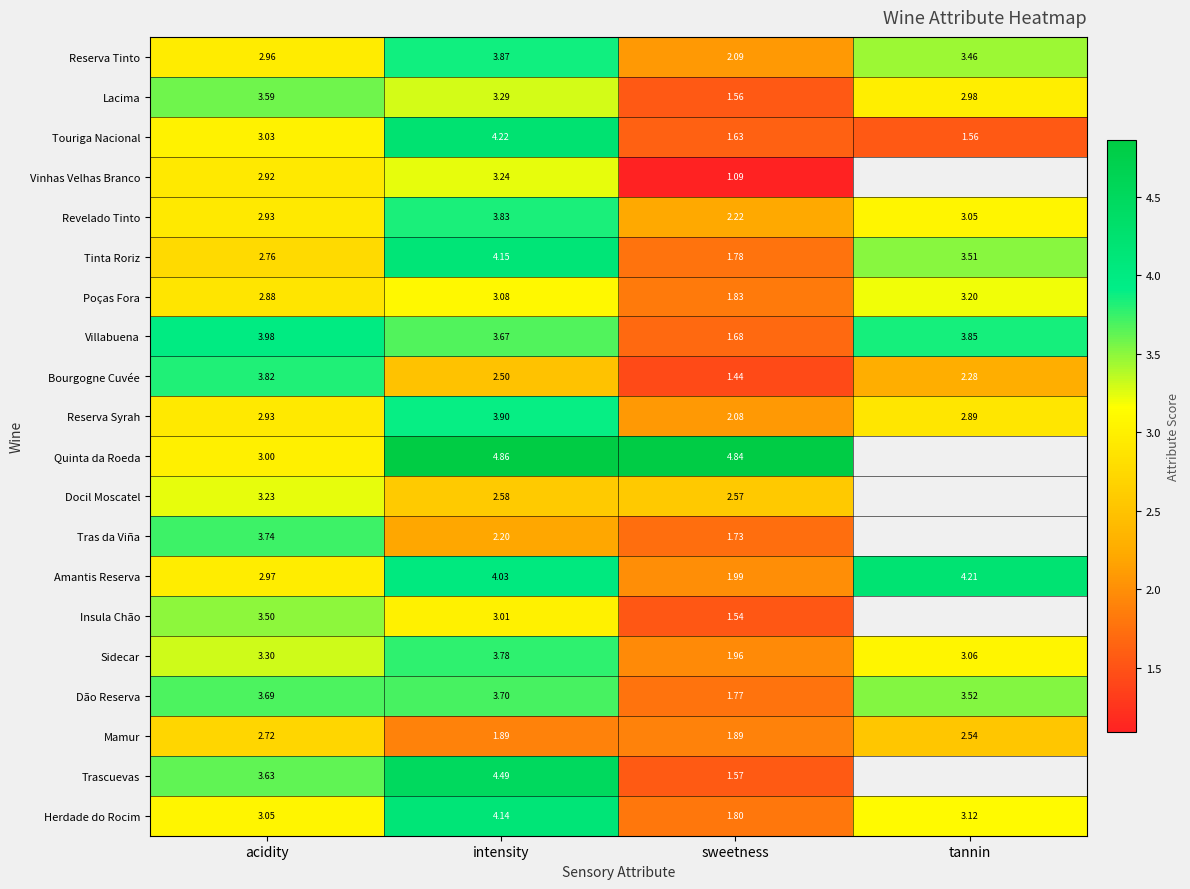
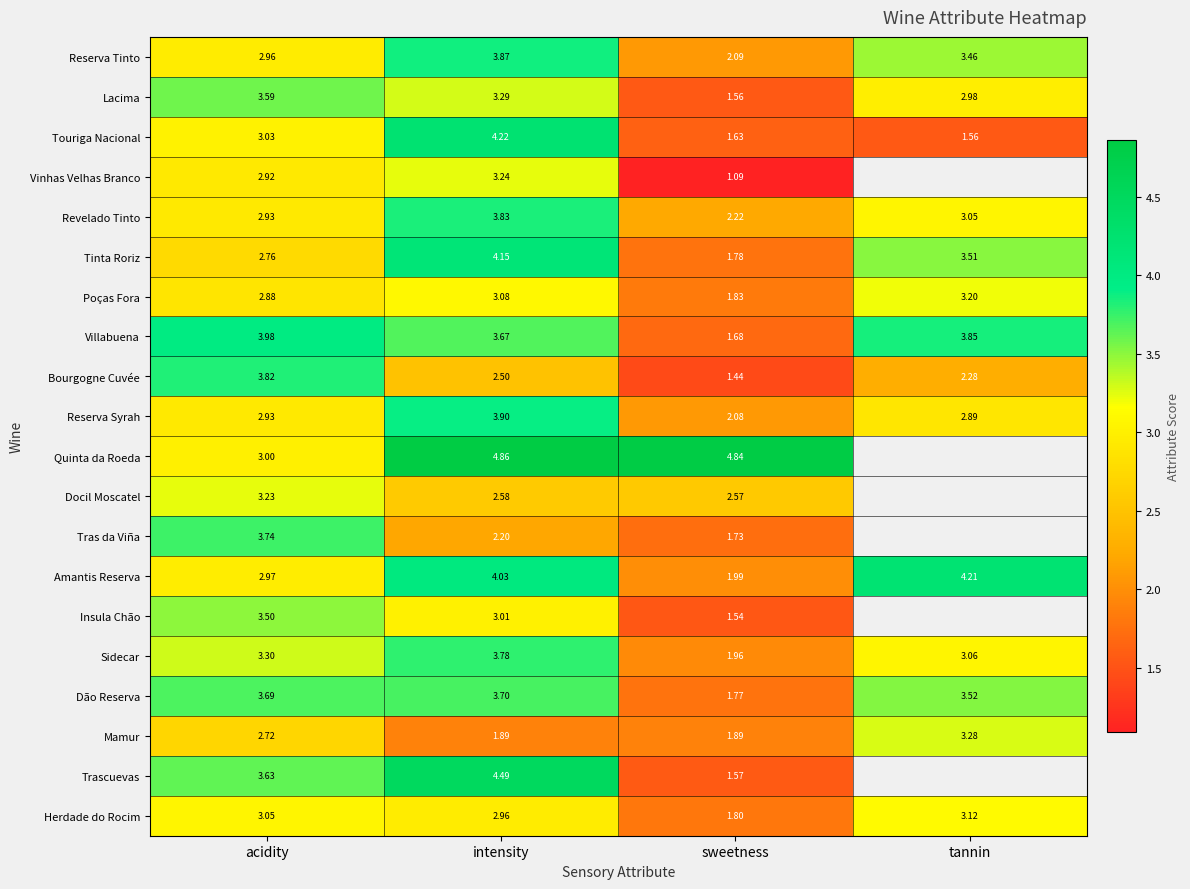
  {
    "Reserva Tinto": {
      "acidity": 2.96,
      "intensity": 3.87,
      "sweetness": 2.09,
      "tannin": 3.46
    },
    "Lacima": {
      "acidity": 3.59,
      "intensity": 3.29,
      "sweetness": 1.56,
      "tannin": 2.98
    },
    "Touriga Nacional": {
      "acidity": 3.03,
      "intensity": 4.22,
      "sweetness": 1.63,
      "tannin": 1.56
    },
    "Vinhas Velhas Branco": {
      "acidity": 2.92,
      "intensity": 3.24,
      "sweetness": 1.09
    },
    "Revelado Tinto": {
      "acidity": 2.93,
      "intensity": 3.83,
      "sweetness": 2.22,
      "tannin": 3.05
    },
    "Tinta Roriz": {
      "acidity": 2.76,
      "intensity": 4.15,
      "sweetness": 1.78,
      "tannin": 3.51
    },
    "Poças Fora": {
      "acidity": 2.88,
      "intensity": 3.08,
      "sweetness": 1.83,
      "tannin": 3.20
    },
    "Villabuena": {
      "acidity": 3.98,
      "intensity": 3.67,
      "sweetness": 1.68,
      "tannin": 3.85
    },
    "Bourgogne Cuvée": {
      "acidity": 3.82,
      "intensity": 2.50,
      "sweetness": 1.44,
      "tannin": 2.28
    },
    "Reserva Syrah": {
      "acidity": 2.93,
      "intensity": 3.90,
      "sweetness": 2.08,
      "tannin": 2.89
    },
    "Quinta da Roeda": {
      "acidity": 3.00,
      "intensity": 4.86,
      "sweetness": 4.84
    },
    "Docil Moscatel": {
      "acidity": 3.23,
      "intensity": 2.58,
      "sweetness": 2.57
    },
    "Tras da Viña": {
      "acidity": 3.74,
      "intensity": 2.20,
      "sweetness": 1.73
    },
    "Amantis Reserva": {
      "acidity": 2.97,
      "intensity": 4.03,
      "sweetness": 1.99,
      "tannin": 4.21
    },
    "Insula Chão": {
      "acidity": 3.50,
      "intensity": 3.01,
      "sweetness": 1.54
    },
    "Sidecar": {
      "acidity": 3.30,
      "intensity": 3.78,
      "sweetness": 1.96,
      "tannin": 3.06
    },
    "Dão Reserva": {
      "acidity": 3.69,
      "intensity": 3.70,
      "sweetness": 1.77,
      "tannin": 3.52
    },
    "Mamur": {
      "acidity": 2.72,
      "intensity": 1.89,
      "sweetness": 1.89,
-     "tannin": 2.54
+     "tannin": 3.28
    },
    "Trascuevas": {
      "acidity": 3.63,
      "intensity": 4.49,
      "sweetness": 1.57
    },
    "Herdade do Rocim": {
      "acidity": 3.05,
-     "intensity": 4.14,
+     "intensity": 2.96,
      "sweetness": 1.80,
      "tannin": 3.12
    }
  }
